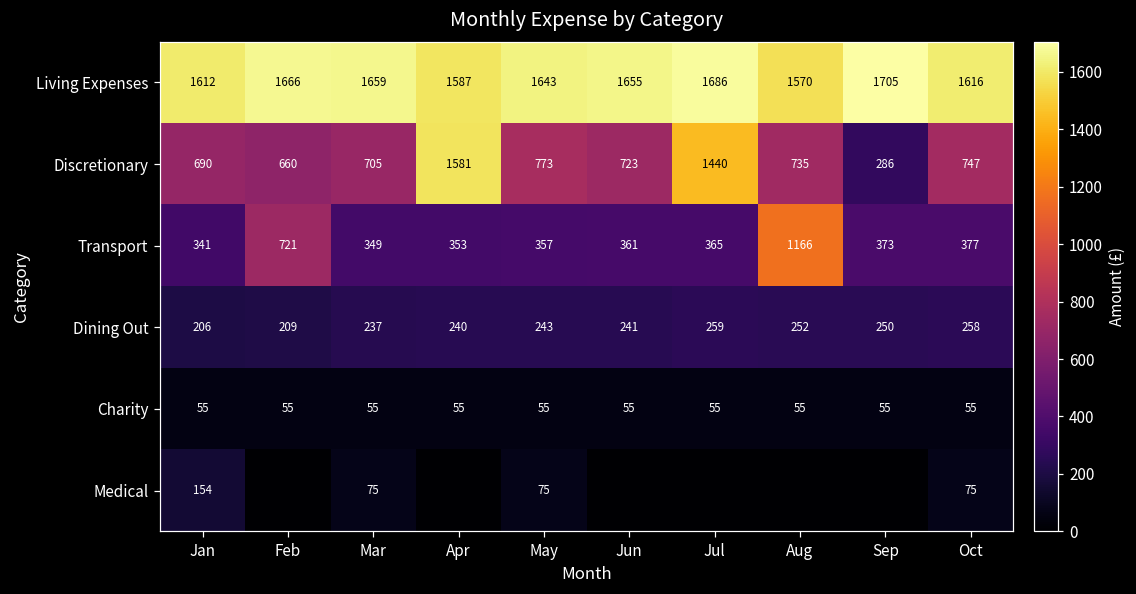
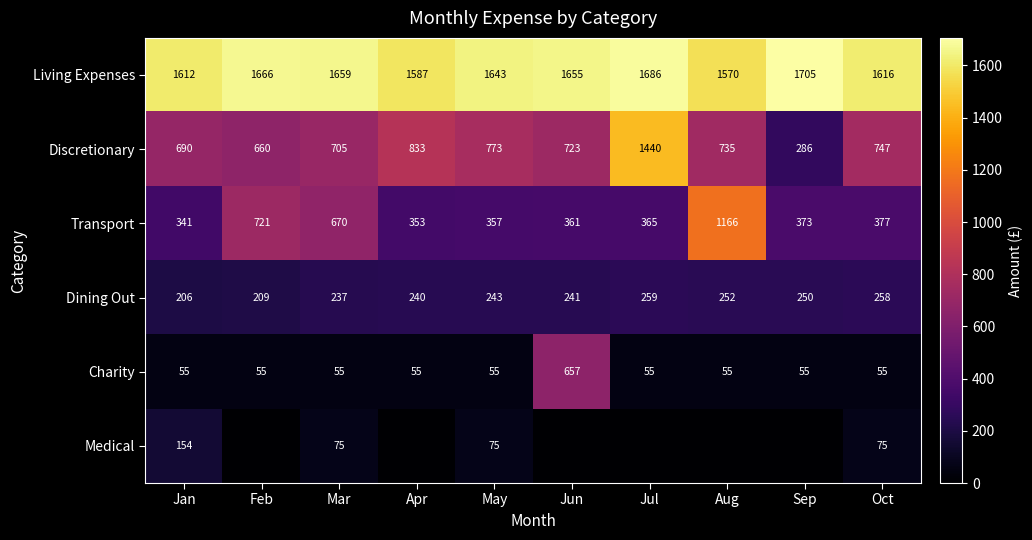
  {
    "Living Expenses": {
      "Jan": 1612,
      "Feb": 1666,
      "Mar": 1659,
      "Apr": 1587,
      "May": 1643,
      "Jun": 1655,
      "Jul": 1686,
      "Aug": 1570,
      "Sep": 1705,
      "Oct": 1616
    },
    "Discretionary": {
      "Jan": 690,
      "Feb": 660,
      "Mar": 705,
-     "Apr": 1581,
+     "Apr": 833,
      "May": 773,
      "Jun": 723,
      "Jul": 1440,
      "Aug": 735,
      "Sep": 286,
      "Oct": 747
    },
    "Transport": {
      "Jan": 341,
      "Feb": 721,
-     "Mar": 349,
+     "Mar": 670,
      "Apr": 353,
      "May": 357,
      "Jun": 361,
      "Jul": 365,
      "Aug": 1166,
      "Sep": 373,
      "Oct": 377
    },
    "Dining Out": {
      "Jan": 206,
      "Feb": 209,
      "Mar": 237,
      "Apr": 240,
      "May": 243,
      "Jun": 241,
      "Jul": 259,
      "Aug": 252,
      "Sep": 250,
      "Oct": 258
    },
    "Charity": {
      "Jan": 55,
      "Feb": 55,
      "Mar": 55,
      "Apr": 55,
      "May": 55,
-     "Jun": 55,
+     "Jun": 657,
      "Jul": 55,
      "Aug": 55,
      "Sep": 55,
      "Oct": 55
    },
    "Medical": {
      "Jan": 154,
      "Mar": 75,
      "May": 75,
      "Oct": 75
    }
  }
